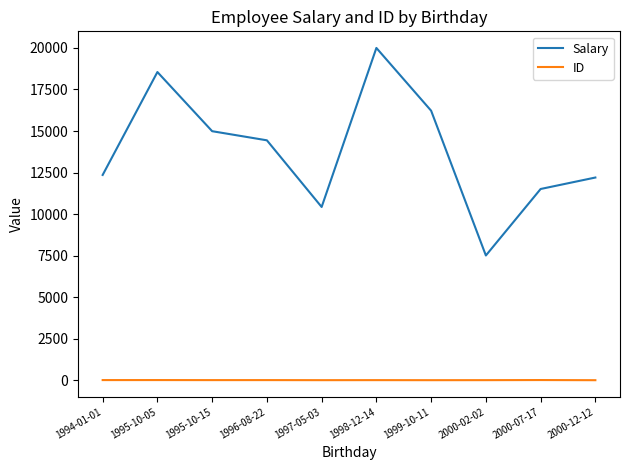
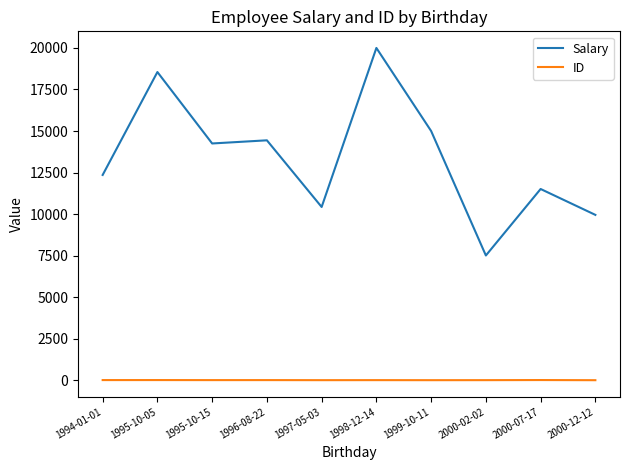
  {
    "Salary": {
      "1994-01-01": 12400,
      "1995-10-05": 18600,
-     "1995-10-15": 15000,
+     "1995-10-15": 14300,
      "1996-08-22": 14400,
      "1997-05-03": 10400,
      "1998-12-14": 20000,
-     "1999-10-11": 16200,
+     "1999-10-11": 15000,
      "2000-02-02": 7500,
      "2000-07-17": 11500,
-     "2000-12-12": 12200
+     "2000-12-12": 10000
    },
    "ID": {
      "1994-01-01": 0,
      "1995-10-05": 0,
      "1995-10-15": 0,
      "1996-08-22": 0,
      "1997-05-03": 0,
      "1998-12-14": 0,
      "1999-10-11": 0,
      "2000-02-02": 0,
      "2000-07-17": 0,
      "2000-12-12": 0
    }
  }
